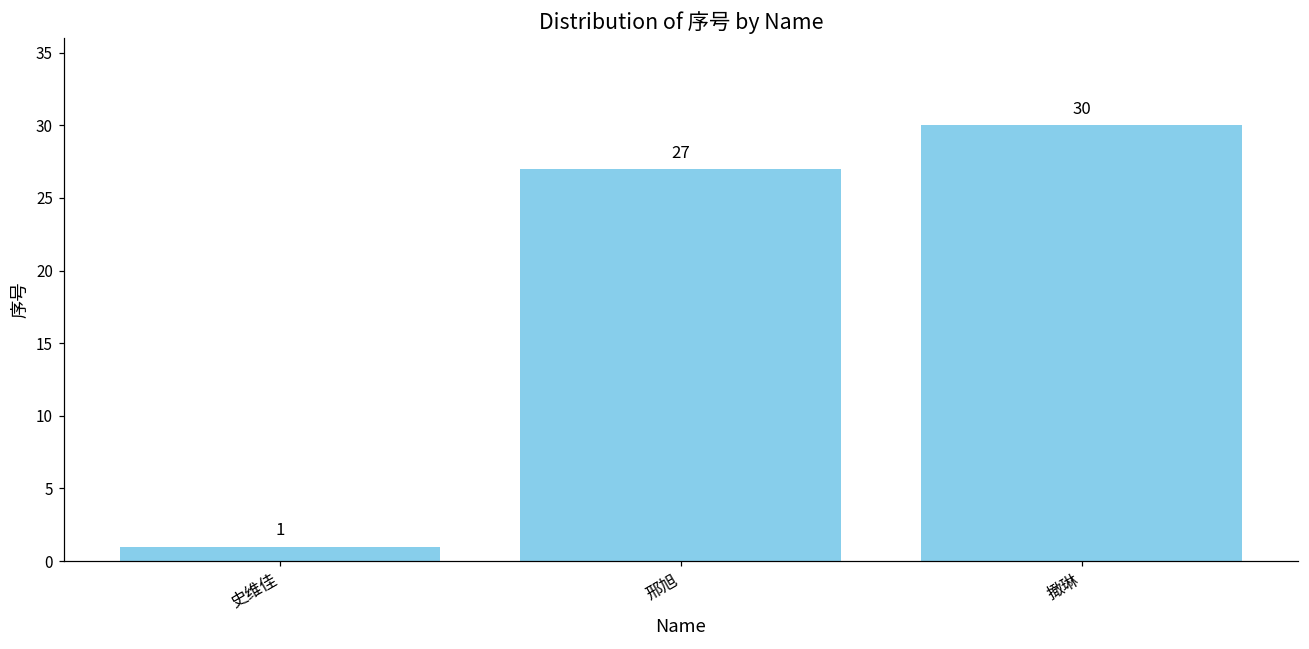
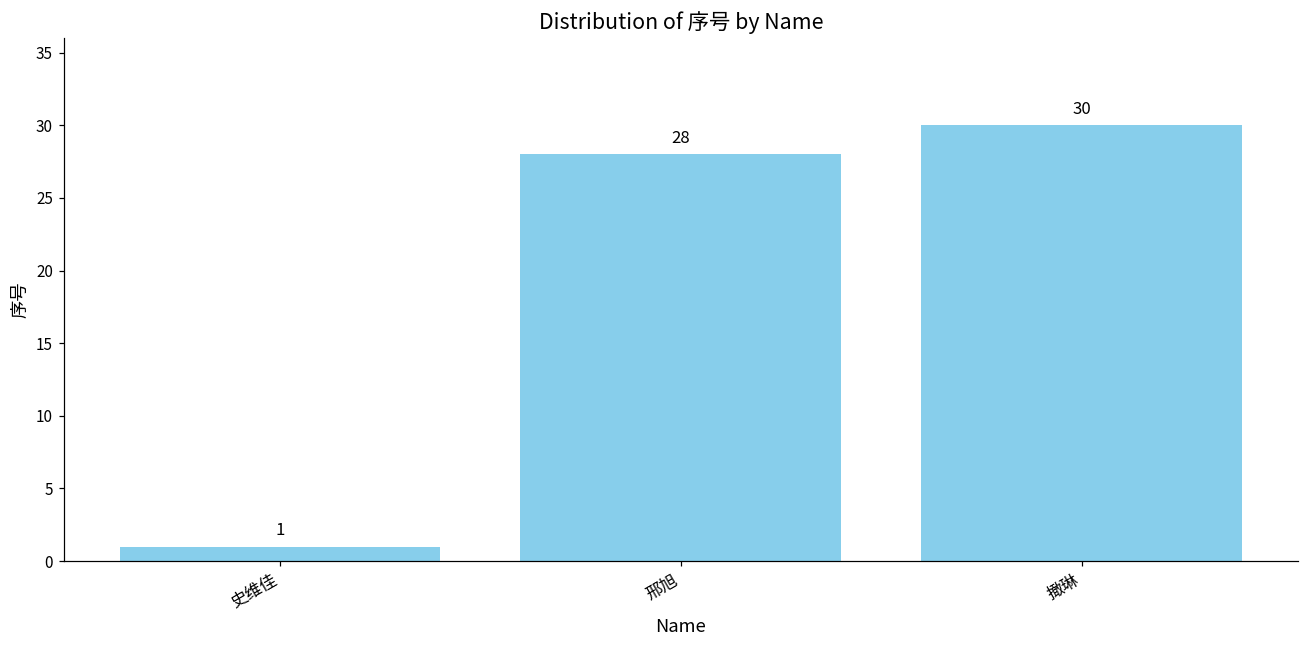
  {
    "史维佳": 1,
-   "邢旭": 27,
+   "邢旭": 28,
    "撖琳": 30
  }
